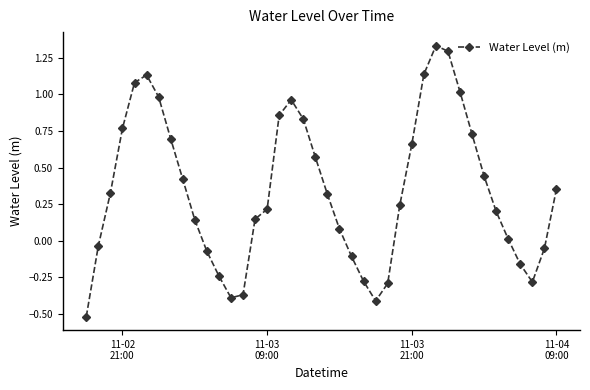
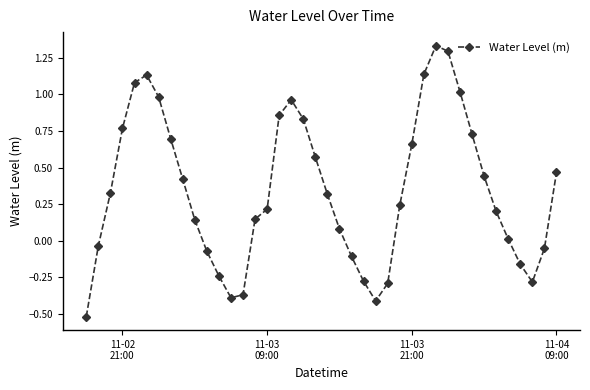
  {
    "11-02 21:00": 0.77,
    "11-03 09:00": 0.21,
    "11-03 21:00": 0.66,
-   "11-04 09:00": 0.35
+   "11-04 09:00": 0.47
  }
